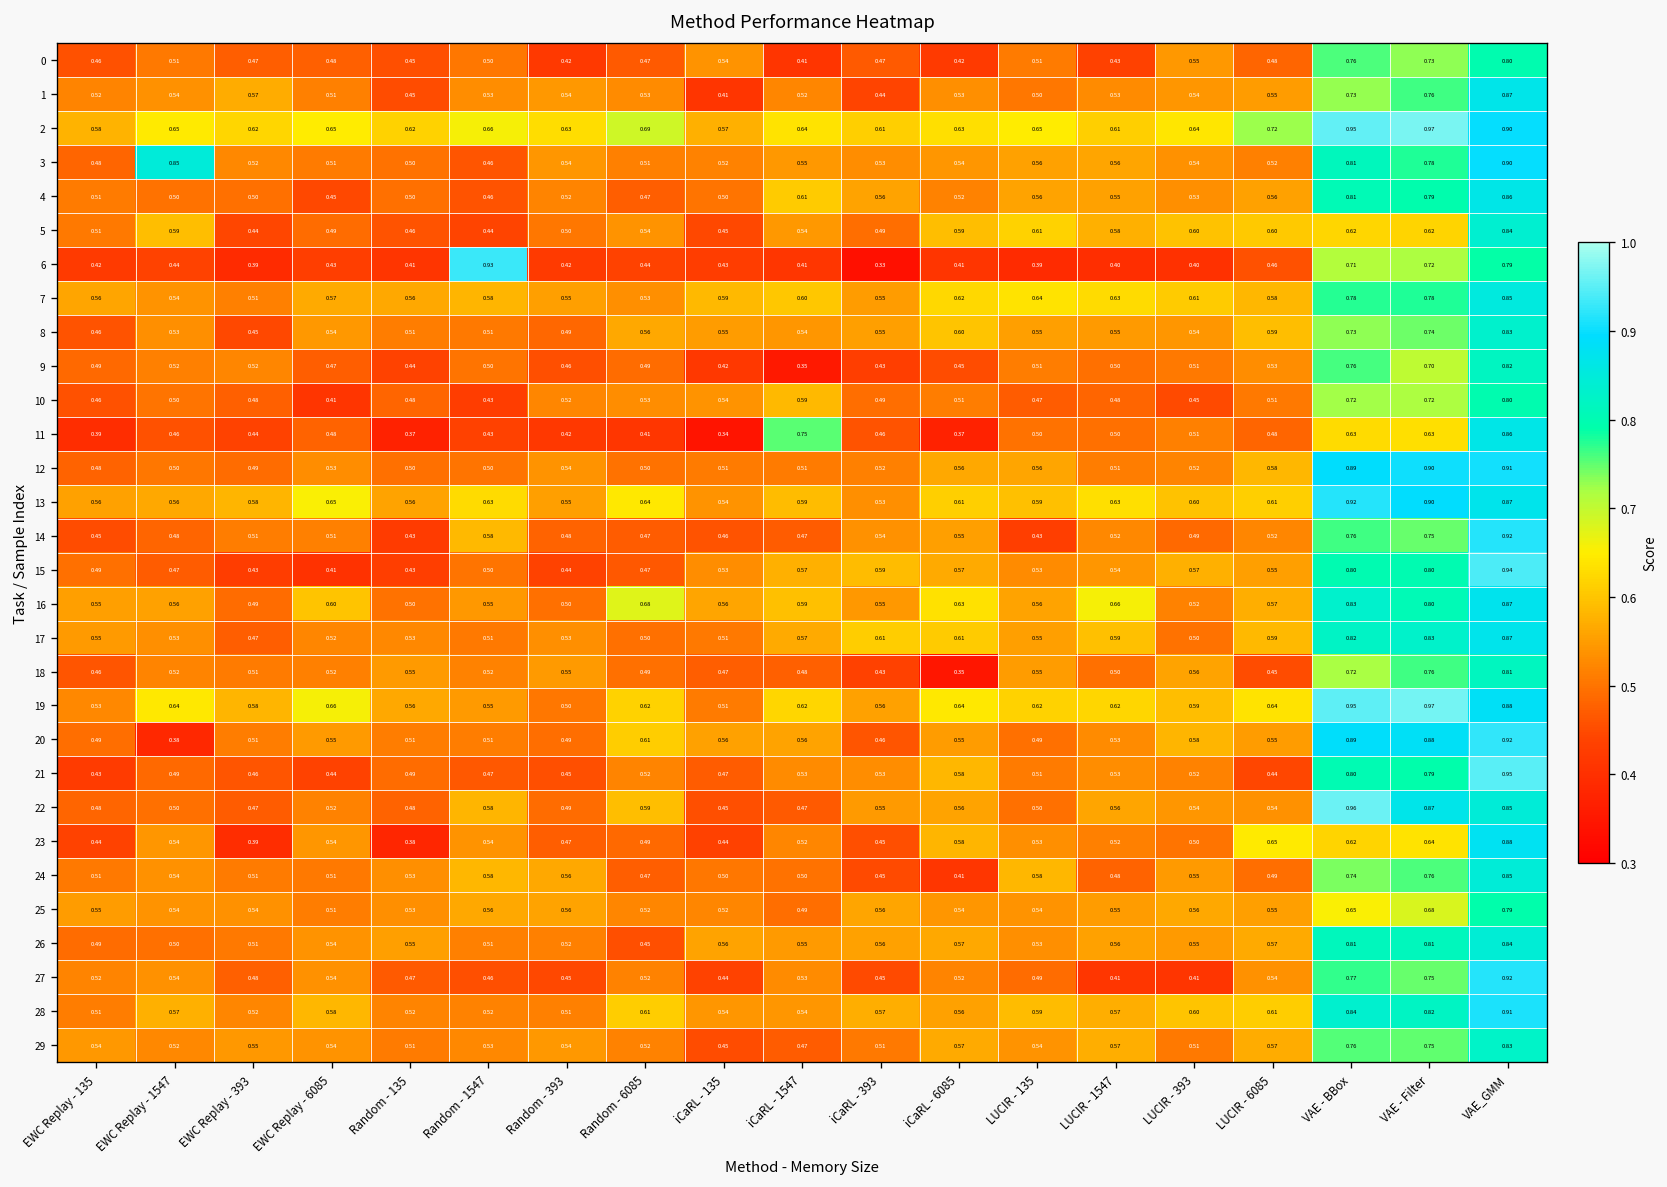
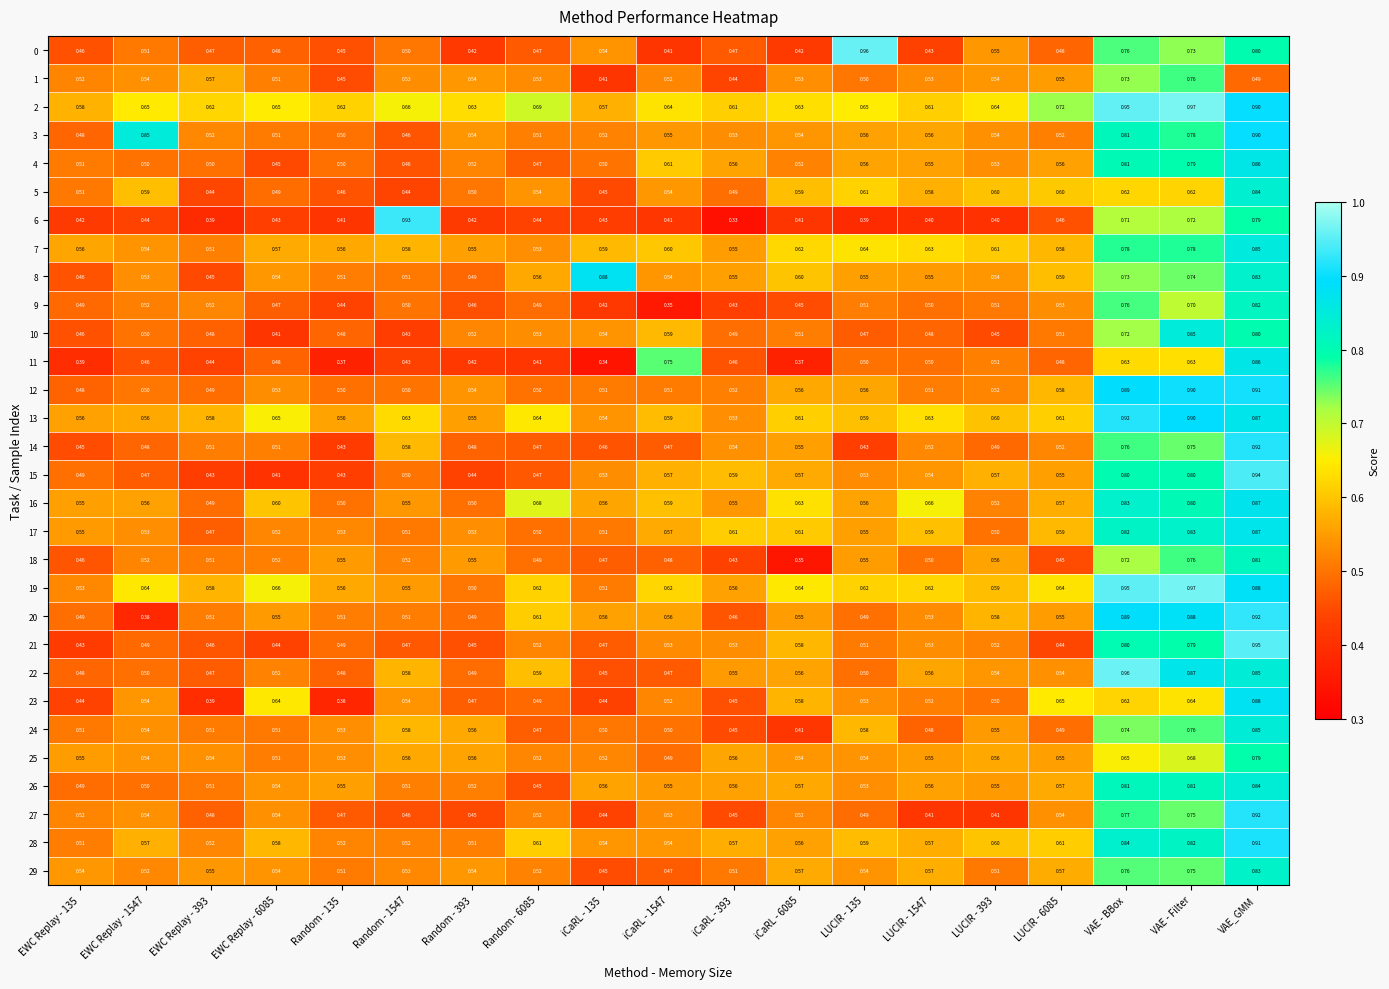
  {
    "0": {
      "EWC Replay - 135": 0.46,
      "EWC Replay - 1547": 0.51,
      "EWC Replay - 393": 0.47,
      "EWC Replay - 6085": 0.48,
      "Random - 135": 0.45,
      "Random - 1547": 0.50,
      "Random - 393": 0.42,
      "Random - 6085": 0.47,
      "iCaRL - 135": 0.54,
      "iCaRL - 1547": 0.41,
      "iCaRL - 393": 0.47,
      "iCaRL - 6085": 0.42,
-     "LUCIR - 135": 0.51,
+     "LUCIR - 135": 0.96,
      "LUCIR - 1547": 0.43,
      "LUCIR - 393": 0.55,
      "LUCIR - 6085": 0.48,
      "VAE - BBox": 0.76,
      "VAE - Filter": 0.73,
      "VAE_GMM": 0.80
    },
    "1": {
      "EWC Replay - 135": 0.52,
      "EWC Replay - 1547": 0.54,
      "EWC Replay - 393": 0.57,
      "EWC Replay - 6085": 0.51,
      "Random - 135": 0.45,
      "Random - 1547": 0.53,
      "Random - 393": 0.54,
      "Random - 6085": 0.53,
      "iCaRL - 135": 0.41,
      "iCaRL - 1547": 0.52,
      "iCaRL - 393": 0.44,
      "iCaRL - 6085": 0.53,
      "LUCIR - 135": 0.50,
      "LUCIR - 1547": 0.53,
      "LUCIR - 393": 0.54,
      "LUCIR - 6085": 0.55,
      "VAE - BBox": 0.73,
      "VAE - Filter": 0.76,
-     "VAE_GMM": 0.87
+     "VAE_GMM": 0.49
    },
    "8": {
      "EWC Replay - 135": 0.46,
      "EWC Replay - 1547": 0.53,
      "EWC Replay - 393": 0.45,
      "EWC Replay - 6085": 0.54,
      "Random - 135": 0.51,
      "Random - 1547": 0.51,
      "Random - 393": 0.49,
      "Random - 6085": 0.56,
-     "iCaRL - 135": 0.55,
+     "iCaRL - 135": 0.88,
      "iCaRL - 1547": 0.54,
      "iCaRL - 393": 0.55,
      "iCaRL - 6085": 0.60,
      "LUCIR - 135": 0.55,
      "LUCIR - 1547": 0.55,
      "LUCIR - 393": 0.54,
      "LUCIR - 6085": 0.59,
      "VAE - BBox": 0.73,
      "VAE - Filter": 0.74,
      "VAE_GMM": 0.83
    },
    "10": {
      "EWC Replay - 135": 0.46,
      "EWC Replay - 1547": 0.50,
      "EWC Replay - 393": 0.48,
      "EWC Replay - 6085": 0.41,
      "Random - 135": 0.48,
      "Random - 1547": 0.43,
      "Random - 393": 0.52,
      "Random - 6085": 0.53,
      "iCaRL - 135": 0.54,
      "iCaRL - 1547": 0.59,
      "iCaRL - 393": 0.49,
      "iCaRL - 6085": 0.51,
      "LUCIR - 135": 0.47,
      "LUCIR - 1547": 0.48,
      "LUCIR - 393": 0.45,
      "LUCIR - 6085": 0.51,
      "VAE - BBox": 0.72,
-     "VAE - Filter": 0.72,
+     "VAE - Filter": 0.85,
      "VAE_GMM": 0.80
    },
    "23": {
      "EWC Replay - 135": 0.44,
      "EWC Replay - 1547": 0.54,
      "EWC Replay - 393": 0.39,
-     "EWC Replay - 6085": 0.54,
+     "EWC Replay - 6085": 0.64,
      "Random - 135": 0.38,
      "Random - 1547": 0.54,
      "Random - 393": 0.47,
      "Random - 6085": 0.49,
      "iCaRL - 135": 0.44,
      "iCaRL - 1547": 0.52,
      "iCaRL - 393": 0.45,
      "iCaRL - 6085": 0.58,
      "LUCIR - 135": 0.53,
      "LUCIR - 1547": 0.52,
      "LUCIR - 393": 0.50,
      "LUCIR - 6085": 0.65,
      "VAE - BBox": 0.62,
      "VAE - Filter": 0.64,
      "VAE_GMM": 0.88
    }
  }
